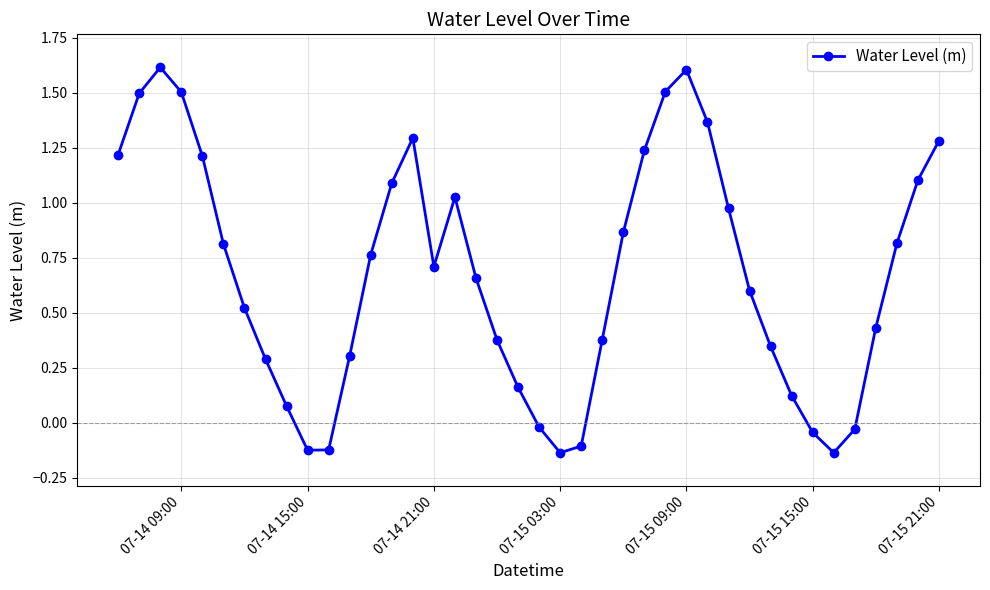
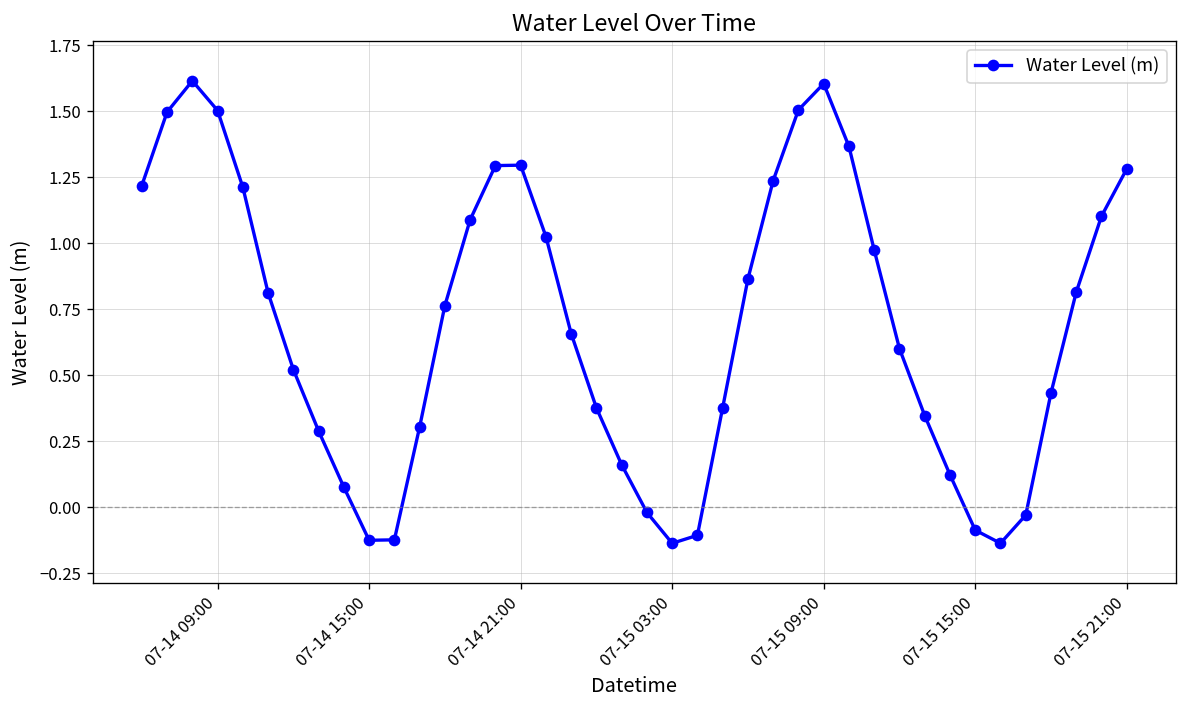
  {
    "07-14 09:00": 1.50,
    "07-14 15:00": -0.12,
-   "07-14 21:00": 0.71,
+   "07-14 21:00": 1.30,
    "07-15 03:00": -0.14,
    "07-15 09:00": 1.60,
-   "07-15 15:00": -0.04,
+   "07-15 15:00": -0.09,
    "07-15 21:00": 1.28
  }
